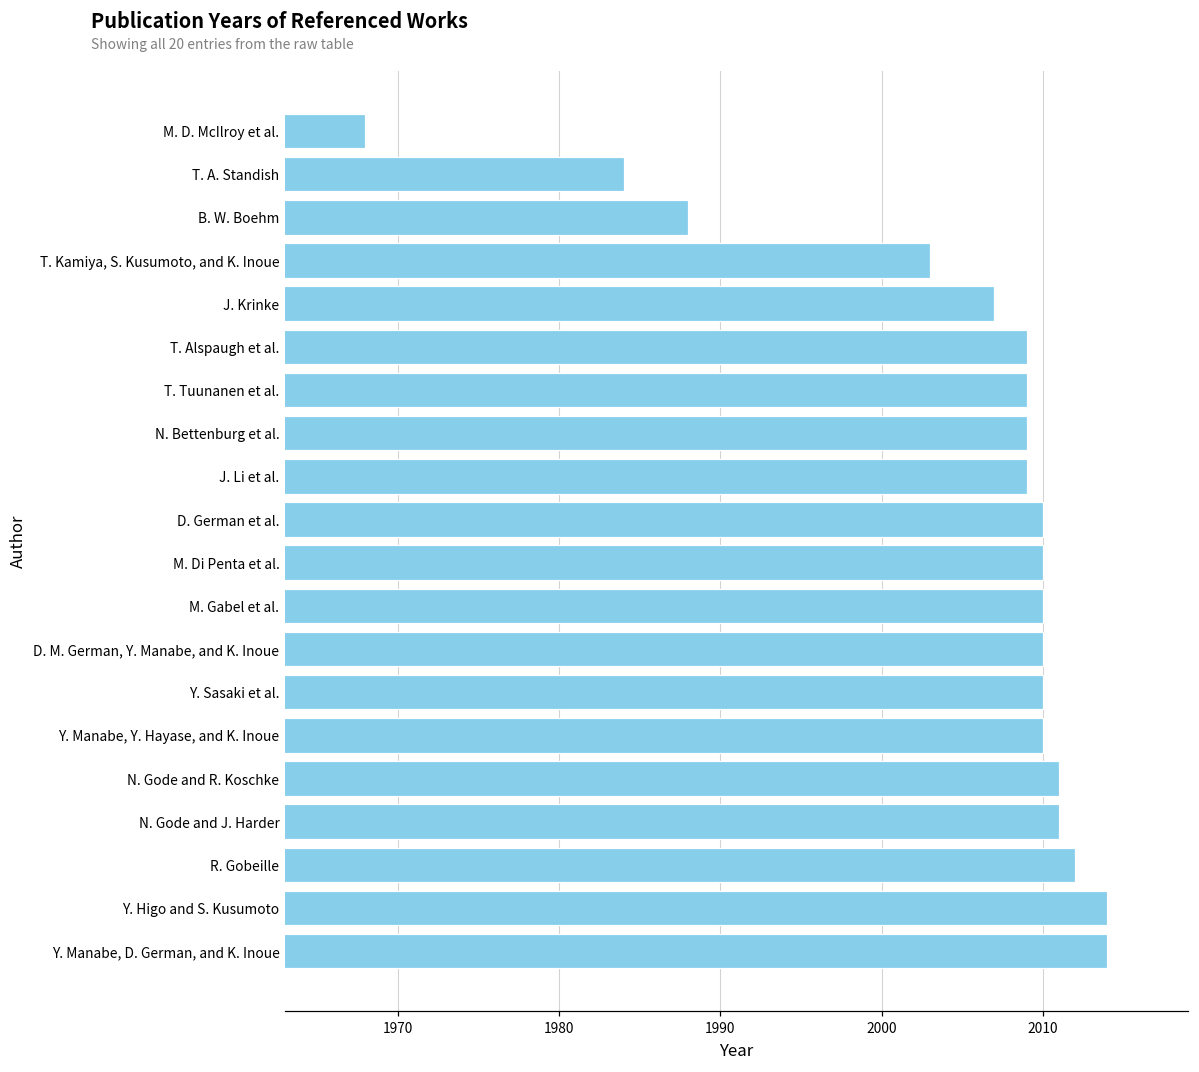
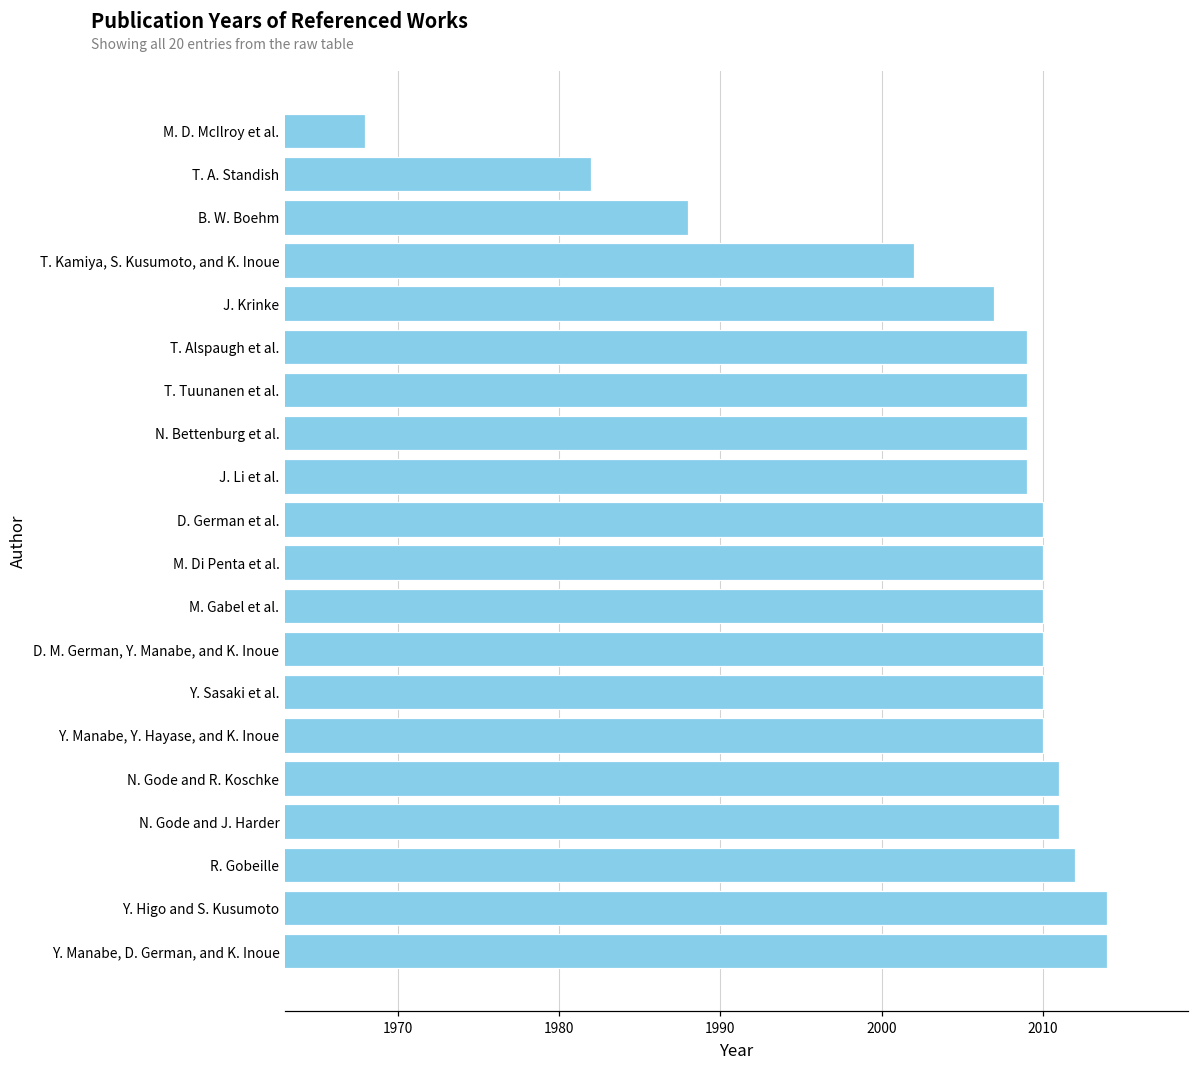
  {
    "M. D. McIlroy et al.": 1968,
-   "T. A. Standish": 1984,
+   "T. A. Standish": 1982,
    "B. W. Boehm": 1988,
-   "T. Kamiya, S. Kusumoto, and K. Inoue": 2003,
+   "T. Kamiya, S. Kusumoto, and K. Inoue": 2002,
    "J. Krinke": 2007,
    "T. Alspaugh et al.": 2009,
    "T. Tuunanen et al.": 2009,
    "N. Bettenburg et al.": 2009,
    "J. Li et al.": 2009,
    "D. German et al.": 2010,
    "M. Di Penta et al.": 2010,
    "M. Gabel et al.": 2010,
    "D. M. German, Y. Manabe, and K. Inoue": 2010,
    "Y. Sasaki et al.": 2010,
    "Y. Manabe, Y. Hayase, and K. Inoue": 2010,
    "N. Gode and R. Koschke": 2011,
    "N. Gode and J. Harder": 2011,
    "R. Gobeille": 2012,
    "Y. Higo and S. Kusumoto": 2014,
    "Y. Manabe, D. German, and K. Inoue": 2014
  }
